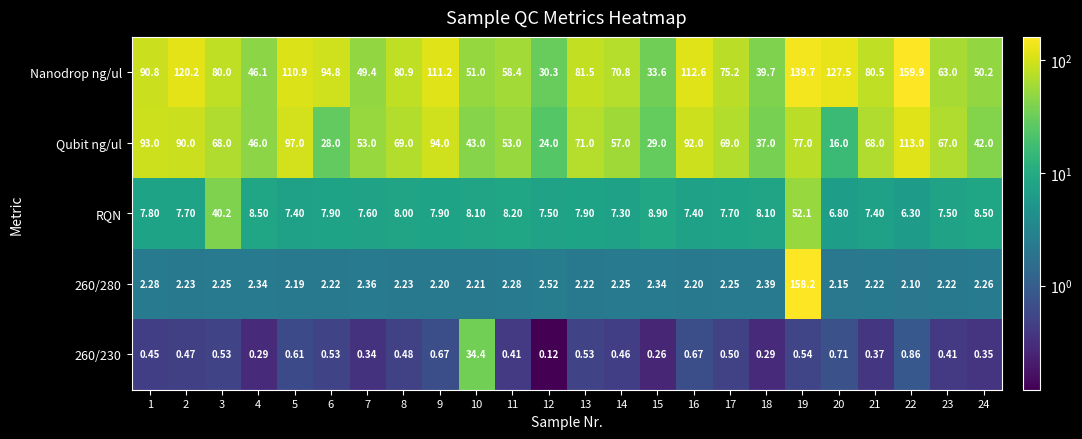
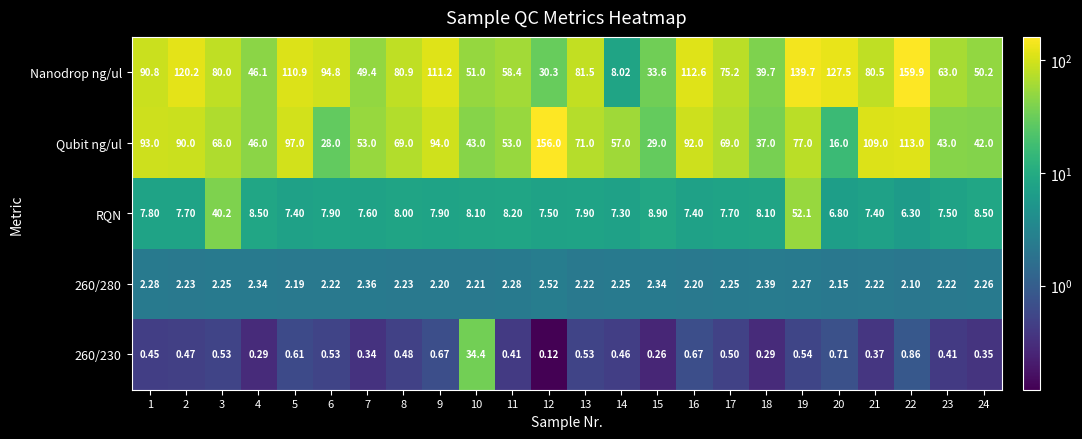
  {
    "Nanodrop ng/ul": {
      "1": 90.8,
      "2": 120.2,
      "3": 80.0,
      "4": 46.1,
      "5": 110.9,
      "6": 94.8,
      "7": 49.4,
      "8": 80.9,
      "9": 111.2,
      "10": 51.0,
      "11": 58.4,
      "12": 30.3,
      "13": 81.5,
-     "14": 70.8,
+     "14": 8.02,
      "15": 33.6,
      "16": 112.6,
      "17": 75.2,
      "18": 39.7,
      "19": 139.7,
      "20": 127.5,
      "21": 80.5,
      "22": 159.9,
      "23": 63.0,
      "24": 50.2
    },
    "Qubit ng/ul": {
      "1": 93.0,
      "2": 90.0,
      "3": 68.0,
      "4": 46.0,
      "5": 97.0,
      "6": 28.0,
      "7": 53.0,
      "8": 69.0,
      "9": 94.0,
      "10": 43.0,
      "11": 53.0,
-     "12": 24.0,
+     "12": 156.0,
      "13": 71.0,
      "14": 57.0,
      "15": 29.0,
      "16": 92.0,
      "17": 69.0,
      "18": 37.0,
      "19": 77.0,
      "20": 16.0,
-     "21": 68.0,
+     "21": 109.0,
      "22": 113.0,
-     "23": 67.0,
+     "23": 43.0,
      "24": 42.0
    },
    "RQN": {
      "1": 7.80,
      "2": 7.70,
      "3": 40.2,
      "4": 8.50,
      "5": 7.40,
      "6": 7.90,
      "7": 7.60,
      "8": 8.00,
      "9": 7.90,
      "10": 8.10,
      "11": 8.20,
      "12": 7.50,
      "13": 7.90,
      "14": 7.30,
      "15": 8.90,
      "16": 7.40,
      "17": 7.70,
      "18": 8.10,
      "19": 52.1,
      "20": 6.80,
      "21": 7.40,
      "22": 6.30,
      "23": 7.50,
      "24": 8.50
    },
    "260/280": {
      "1": 2.28,
      "2": 2.23,
      "3": 2.25,
      "4": 2.34,
      "5": 2.19,
      "6": 2.22,
      "7": 2.36,
      "8": 2.23,
      "9": 2.20,
      "10": 2.21,
      "11": 2.28,
      "12": 2.52,
      "13": 2.22,
      "14": 2.25,
      "15": 2.34,
      "16": 2.20,
      "17": 2.25,
      "18": 2.39,
-     "19": 158.2,
+     "19": 2.27,
      "20": 2.15,
      "21": 2.22,
      "22": 2.10,
      "23": 2.22,
      "24": 2.26
    },
    "260/230": {
      "1": 0.45,
      "2": 0.47,
      "3": 0.53,
      "4": 0.29,
      "5": 0.61,
      "6": 0.53,
      "7": 0.34,
      "8": 0.48,
      "9": 0.67,
      "10": 34.4,
      "11": 0.41,
      "12": 0.12,
      "13": 0.53,
      "14": 0.46,
      "15": 0.26,
      "16": 0.67,
      "17": 0.50,
      "18": 0.29,
      "19": 0.54,
      "20": 0.71,
      "21": 0.37,
      "22": 0.86,
      "23": 0.41,
      "24": 0.35
    }
  }
